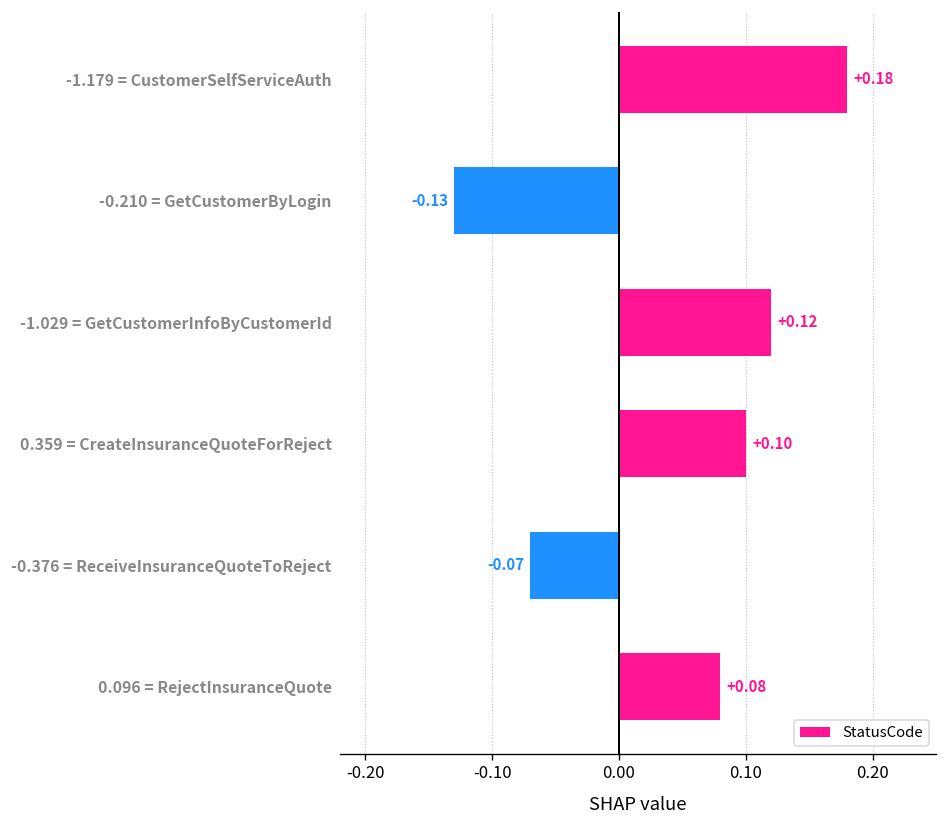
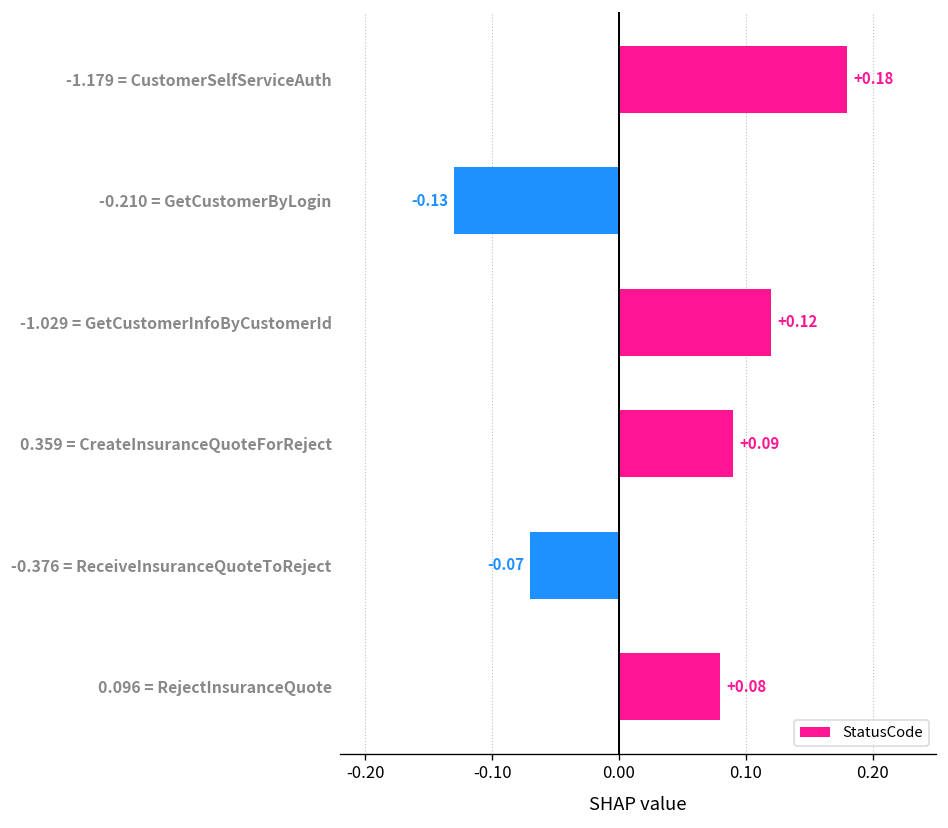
  {
    "-1.179 = CustomerSelfServiceAuth": "+0.18",
    "-0.210 = GetCustomerByLogin": "-0.13",
    "-1.029 = GetCustomerInfoByCustomerId": "+0.12",
-   "0.359 = CreateInsuranceQuoteForReject": "+0.10",
+   "0.359 = CreateInsuranceQuoteForReject": "+0.09",
    "-0.376 = ReceiveInsuranceQuoteToReject": "-0.07",
    "0.096 = RejectInsuranceQuote": "+0.08"
  }
